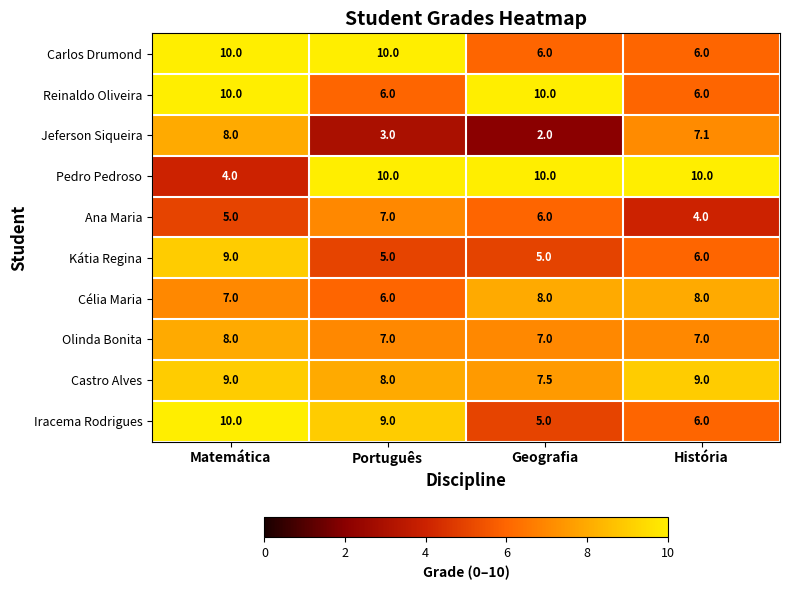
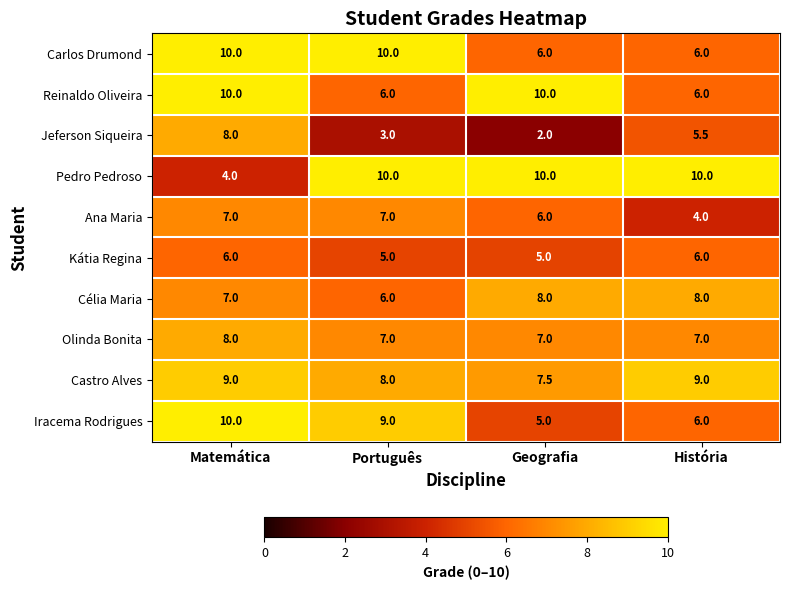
  {
    "Carlos Drumond": {
      "Matemática": 10.0,
      "Português": 10.0,
      "Geografia": 6.0,
      "História": 6.0
    },
    "Reinaldo Oliveira": {
      "Matemática": 10.0,
      "Português": 6.0,
      "Geografia": 10.0,
      "História": 6.0
    },
    "Jeferson Siqueira": {
      "Matemática": 8.0,
      "Português": 3.0,
      "Geografia": 2.0,
-     "História": 7.1
+     "História": 5.5
    },
    "Pedro Pedroso": {
      "Matemática": 4.0,
      "Português": 10.0,
      "Geografia": 10.0,
      "História": 10.0
    },
    "Ana Maria": {
-     "Matemática": 5.0,
+     "Matemática": 7.0,
      "Português": 7.0,
      "Geografia": 6.0,
      "História": 4.0
    },
    "Kátia Regina": {
-     "Matemática": 9.0,
+     "Matemática": 6.0,
      "Português": 5.0,
      "Geografia": 5.0,
      "História": 6.0
    },
    "Célia Maria": {
      "Matemática": 7.0,
      "Português": 6.0,
      "Geografia": 8.0,
      "História": 8.0
    },
    "Olinda Bonita": {
      "Matemática": 8.0,
      "Português": 7.0,
      "Geografia": 7.0,
      "História": 7.0
    },
    "Castro Alves": {
      "Matemática": 9.0,
      "Português": 8.0,
      "Geografia": 7.5,
      "História": 9.0
    },
    "Iracema Rodrigues": {
      "Matemática": 10.0,
      "Português": 9.0,
      "Geografia": 5.0,
      "História": 6.0
    }
  }
